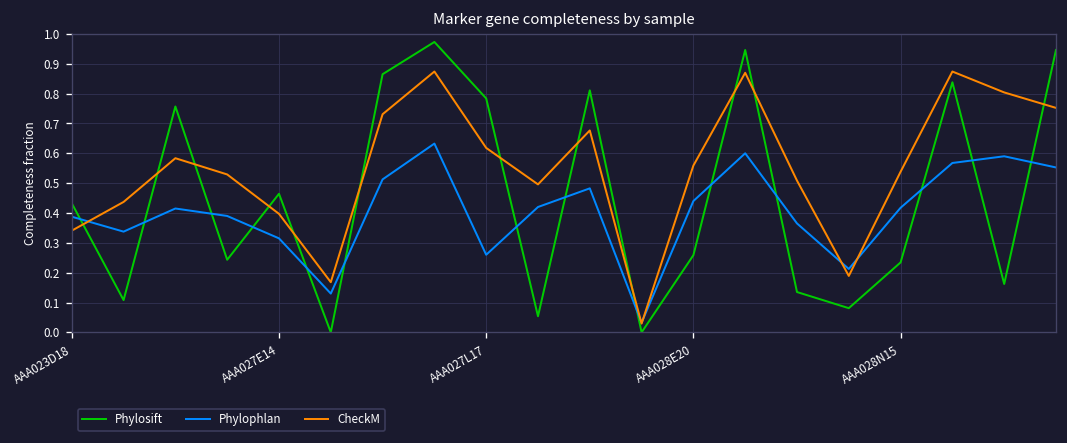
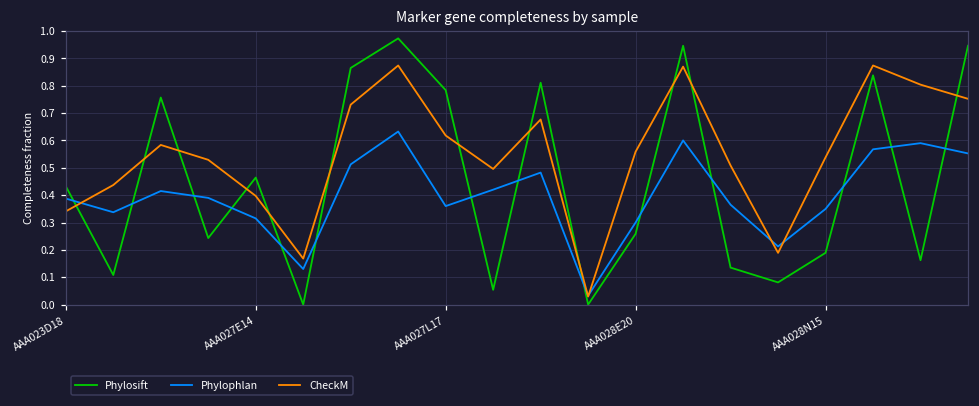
  {
    "Phylosift": {
      "AAA023D18": 0.43,
      "AAA027E14": 0.46,
      "AAA027L17": 0.78,
      "AAA028E20": 0.26,
-     "AAA028N15": 0.23
+     "AAA028N15": 0.19
    },
    "Phylophlan": {
      "AAA023D18": 0.39,
      "AAA027E14": 0.32,
-     "AAA027L17": 0.26,
-     "AAA028E20": 0.44,
-     "AAA028N15": 0.42
+     "AAA027L17": 0.36,
+     "AAA028E20": 0.30,
+     "AAA028N15": 0.35
    },
    "CheckM": {
      "AAA023D18": 0.34,
      "AAA027E14": 0.40,
      "AAA027L17": 0.62,
      "AAA028E20": 0.56,
      "AAA028N15": 0.54
    }
  }
